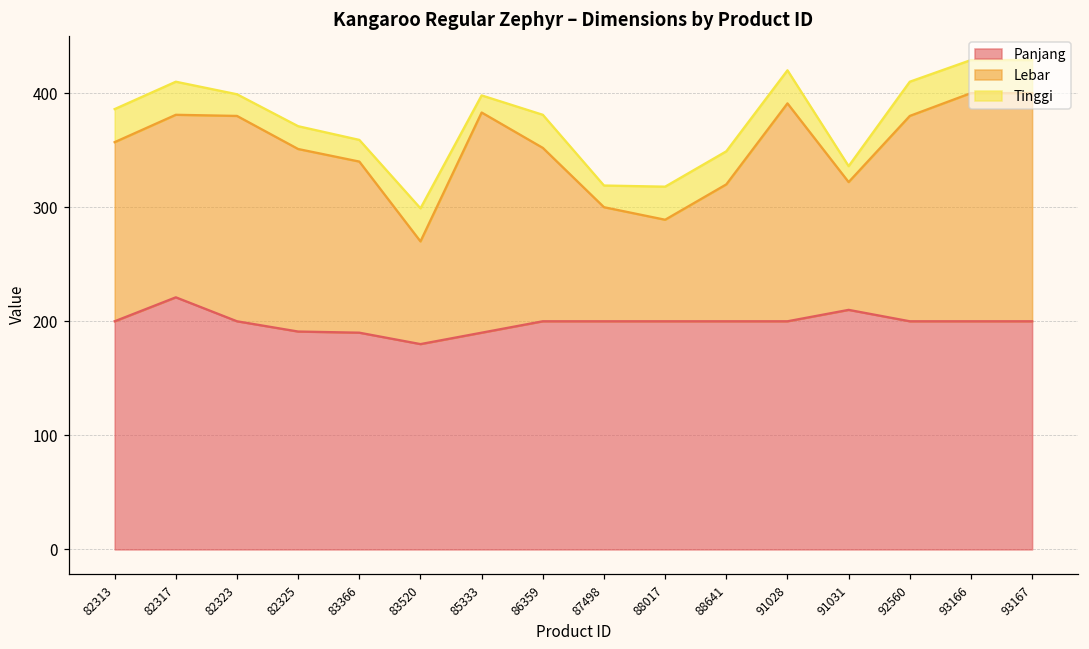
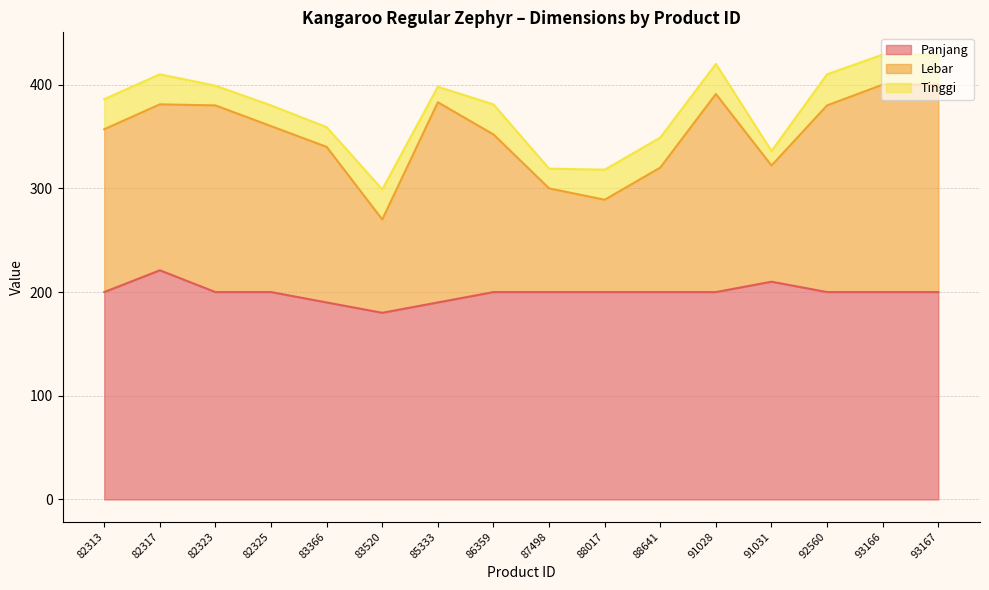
  {
    "Panjang": {
      "82313": 200,
      "82317": 221,
      "82323": 200,
-     "82325": 191,
+     "82325": 200,
      "83366": 190,
      "83520": 180,
      "85333": 190,
      "86359": 200,
      "87498": 200,
      "88017": 200,
      "88641": 200,
      "91028": 200,
      "91031": 210,
      "92560": 200,
      "93166": 200,
      "93167": 200
    },
    "Lebar": {
      "82313": 157,
      "82317": 160,
      "82323": 180,
      "82325": 160,
      "83366": 150,
      "83520": 90,
      "85333": 193,
      "86359": 152,
      "87498": 100,
      "88017": 89,
      "88641": 120,
      "91028": 191,
      "91031": 112,
      "92560": 180
    },
    "Tinggi": {
      "82313": 29,
      "82317": 29,
      "82323": 19,
      "82325": 20,
      "83366": 19,
      "83520": 29,
      "85333": 15,
      "86359": 29,
      "87498": 19,
      "88017": 29,
      "88641": 29,
      "91028": 29,
      "91031": 14,
      "92560": 30
    }
  }
